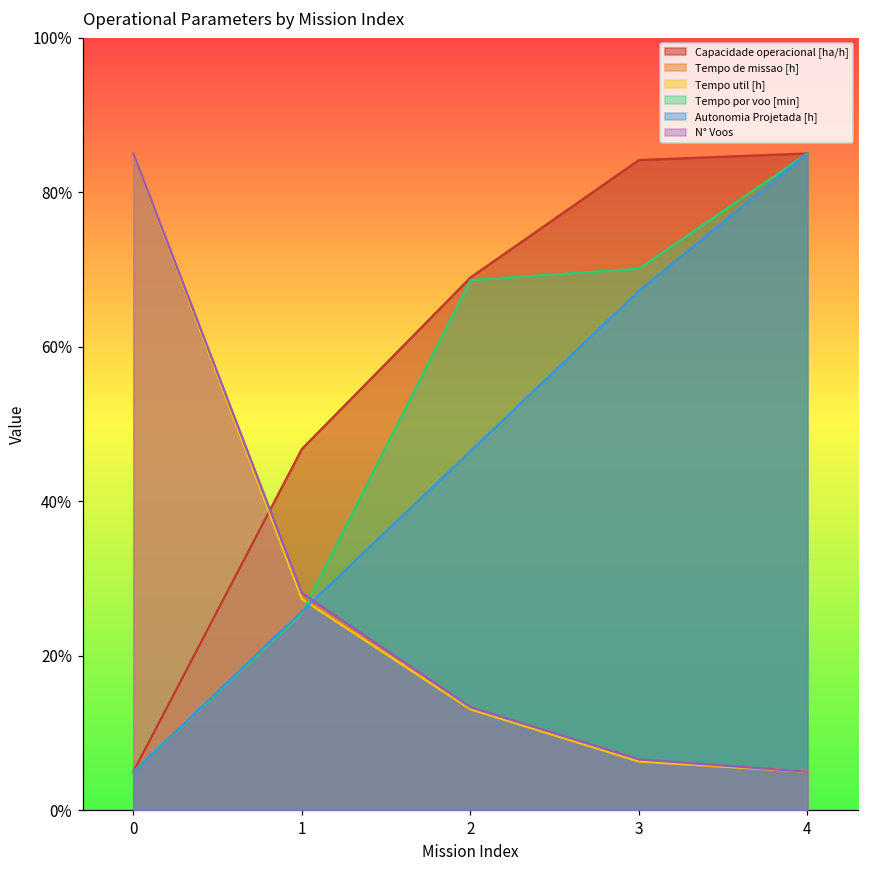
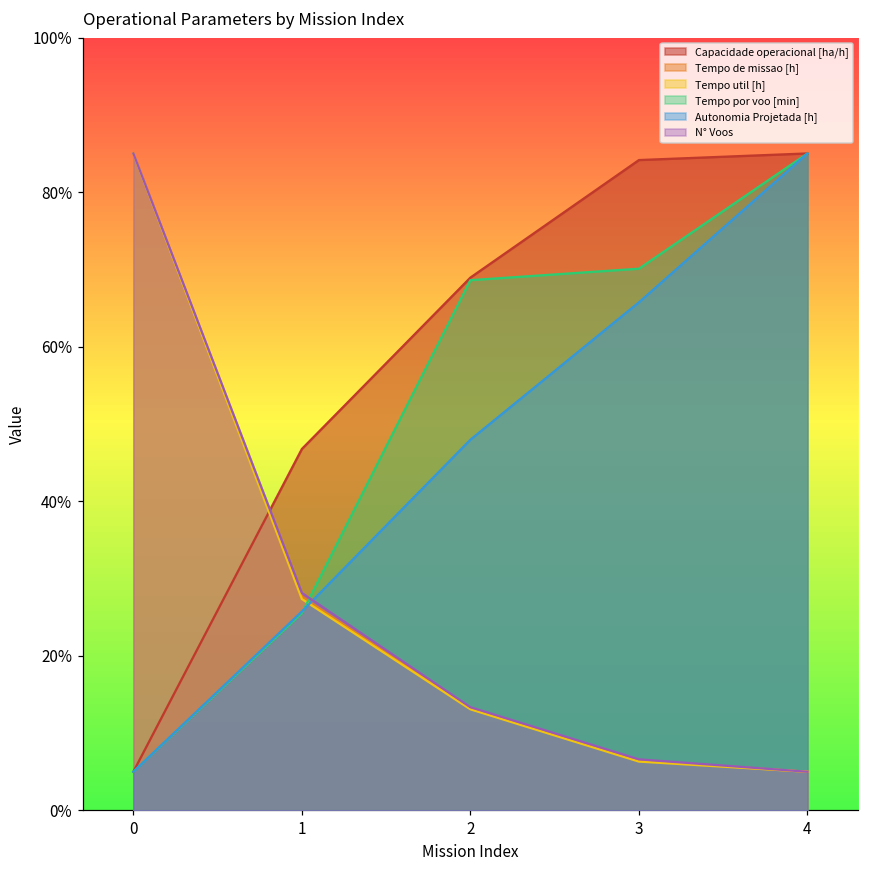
  {
    "Capacidade operacional [ha/h]": {
      "1": "47%",
      "3": "84%"
    },
    "Tempo por voo [min]": {
      "3": "70%"
    },
    "Autonomia Projetada [h]": {
-     "2": "46%",
-     "3": "67%"
+     "2": "48%",
+     "3": "66%"
    },
    "N° Voos": {
      "1": "28%"
    }
  }
